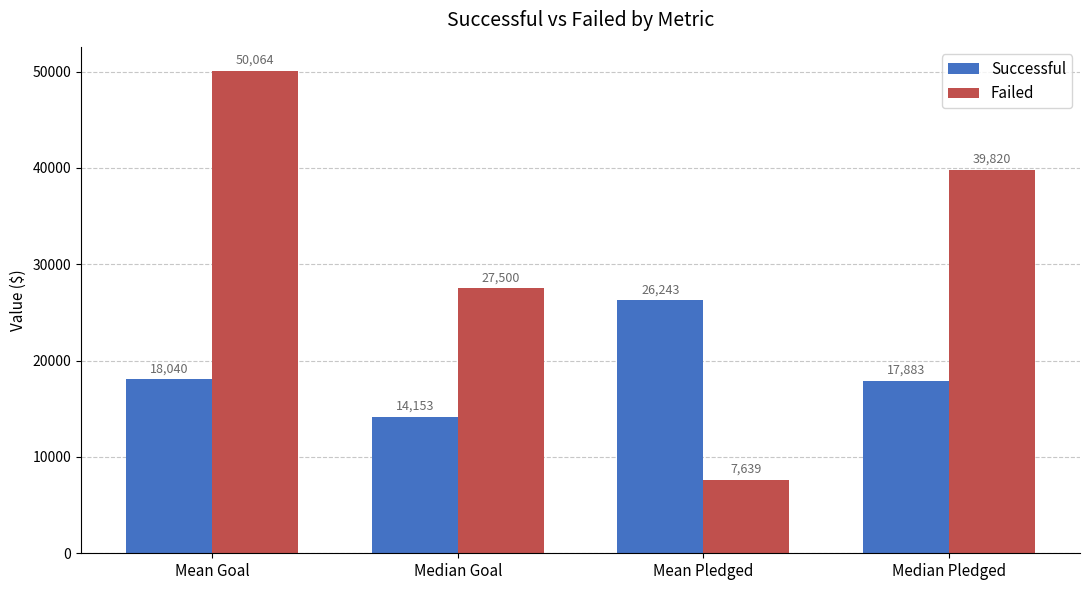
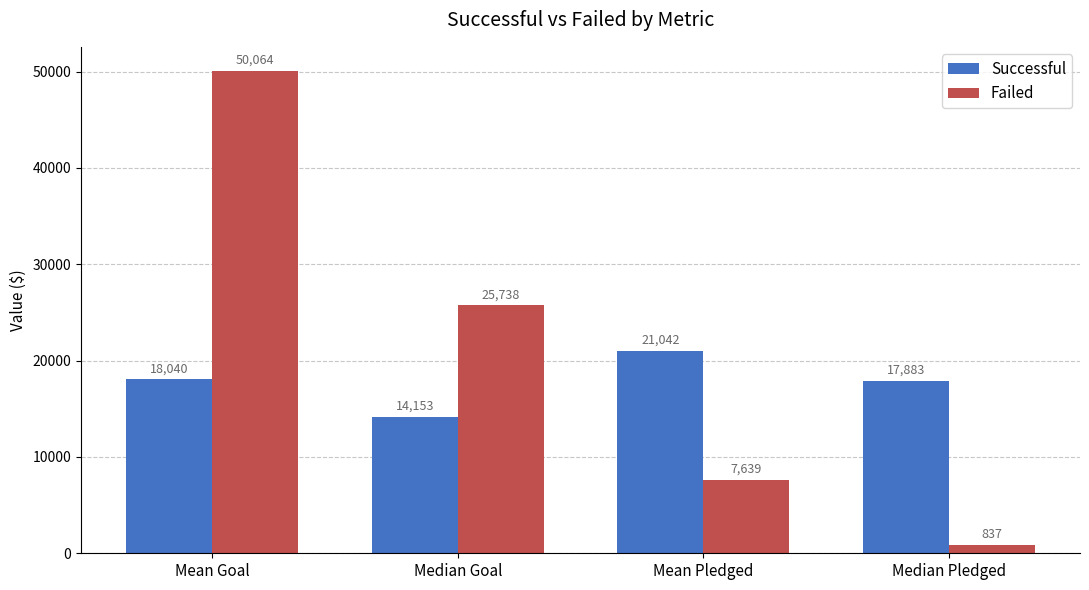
  {
    "Successful": {
      "Mean Goal": "18,040",
      "Median Goal": "14,153",
-     "Mean Pledged": "26,243",
+     "Mean Pledged": "21,042",
      "Median Pledged": "17,883"
    },
    "Failed": {
      "Mean Goal": "50,064",
-     "Median Goal": "27,500",
+     "Median Goal": "25,738",
      "Mean Pledged": "7,639",
-     "Median Pledged": "39,820"
+     "Median Pledged": "837"
    }
  }
